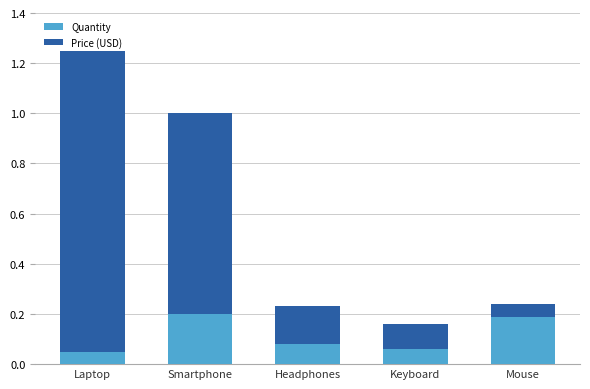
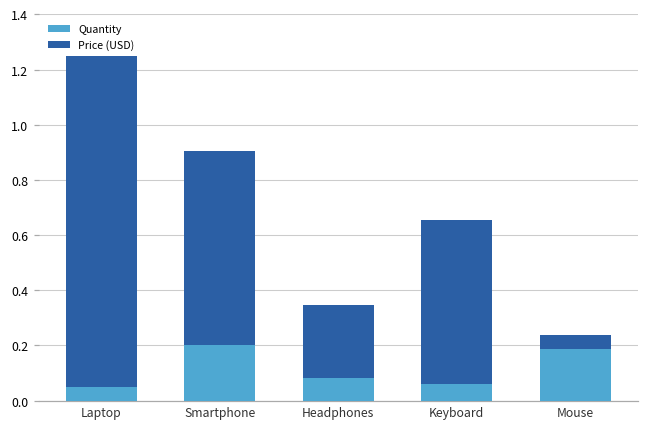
  {
    "Quantity": {
      "Laptop": 0.05,
      "Smartphone": 0.20,
      "Headphones": 0.08,
      "Keyboard": 0.06,
      "Mouse": 0.19
    },
    "Price (USD)": {
      "Laptop": 1.20,
-     "Smartphone": 0.80,
-     "Headphones": 0.15,
-     "Keyboard": 0.10,
+     "Smartphone": 0.71,
+     "Headphones": 0.27,
+     "Keyboard": 0.59,
      "Mouse": 0.05
    }
  }
